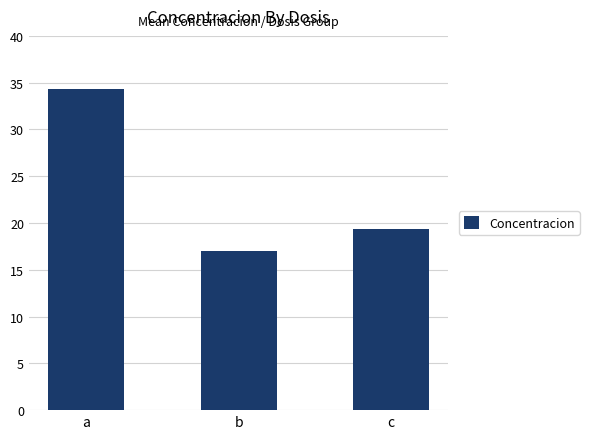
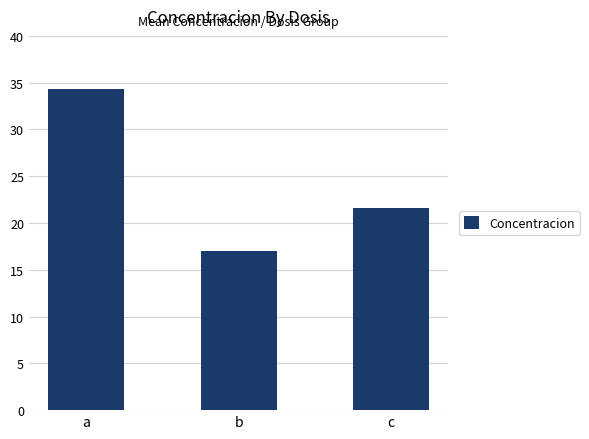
  {
    "a": 34,
    "b": 17,
-   "c": 19
+   "c": 22
  }
